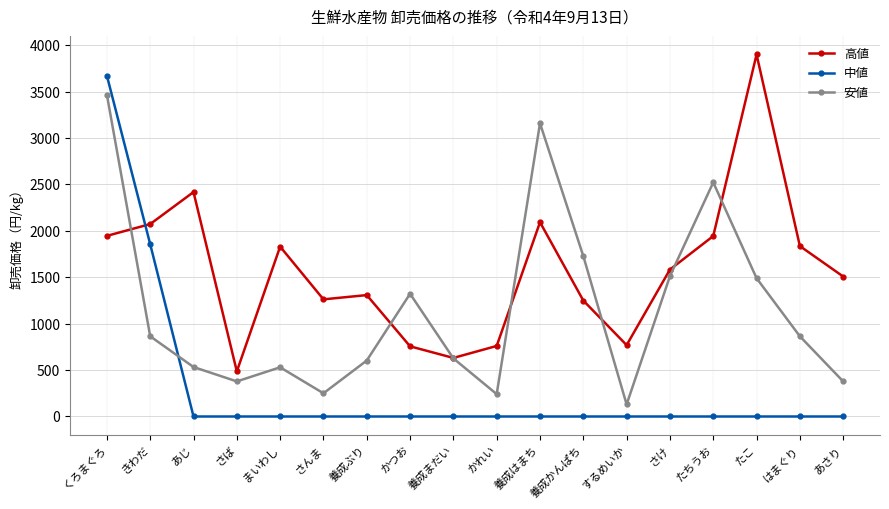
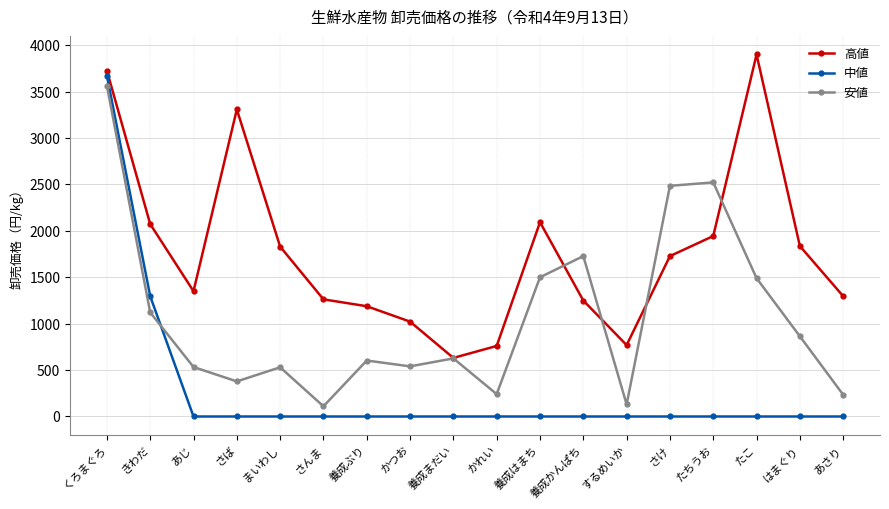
  {
    "高値": {
-     "くろまぐろ": 1900,
+     "くろまぐろ": 3700,
      "きわだ": 2100,
-     "あじ": 2400,
-     "さば": 500,
+     "あじ": 1400,
+     "さば": 3300,
      "まいわし": 1800,
      "さんま": 1300,
-     "養成ぶり": 1300,
-     "かつお": 800,
+     "養成ぶり": 1200,
+     "かつお": 1000,
      "かれい": 800,
      "養成はまち": 2100,
      "養成かんぱち": 1200,
      "するめいか": 800,
-     "さけ": 1600,
+     "さけ": 1700,
      "たちうお": 1900,
      "たこ": 3900,
      "はまぐり": 1800,
-     "あさり": 1500
+     "あさり": 1300
    },
    "中値": {
      "くろまぐろ": 3700,
-     "きわだ": 1900,
+     "きわだ": 1300,
      "あじ": 0,
      "さば": 0,
      "まいわし": 0,
      "さんま": 0,
      "養成ぶり": 0,
      "かつお": 0,
      "養成まだい": 0,
      "かれい": 0,
      "養成はまち": 0,
      "養成かんぱち": 0,
      "するめいか": 0,
      "さけ": 0,
      "たちうお": 0,
      "たこ": 0,
      "はまぐり": 0,
      "あさり": 0
    },
    "安値": {
-     "くろまぐろ": 3500,
-     "きわだ": 900,
+     "くろまぐろ": 3600,
+     "きわだ": 1100,
      "あじ": 500,
      "さば": 400,
      "まいわし": 500,
-     "さんま": 300,
+     "さんま": 100,
      "養成ぶり": 600,
-     "かつお": 1300,
+     "かつお": 500,
      "かれい": 200,
-     "養成はまち": 3200,
+     "養成はまち": 1500,
      "養成かんぱち": 1700,
      "するめいか": 100,
-     "さけ": 1500,
+     "さけ": 2500,
      "たちうお": 2500,
      "たこ": 1500,
      "はまぐり": 900,
-     "あさり": 400
+     "あさり": 200
    }
  }
